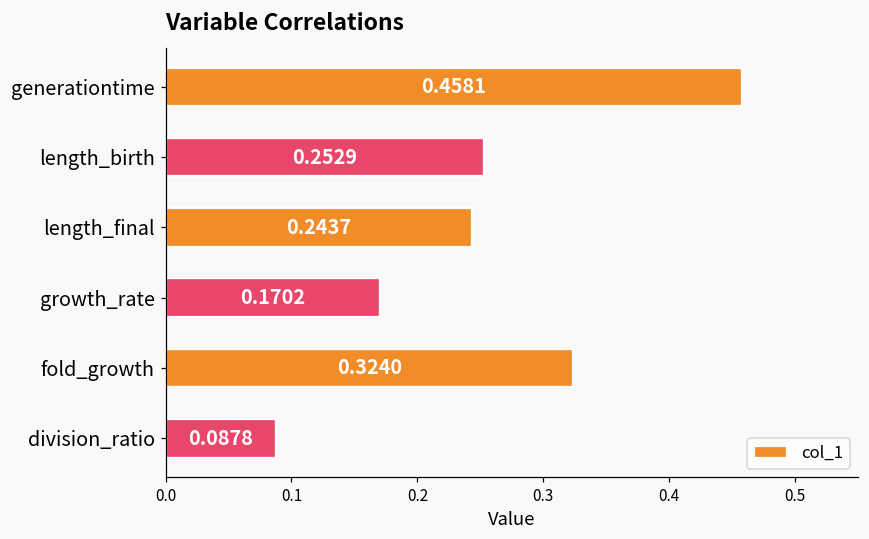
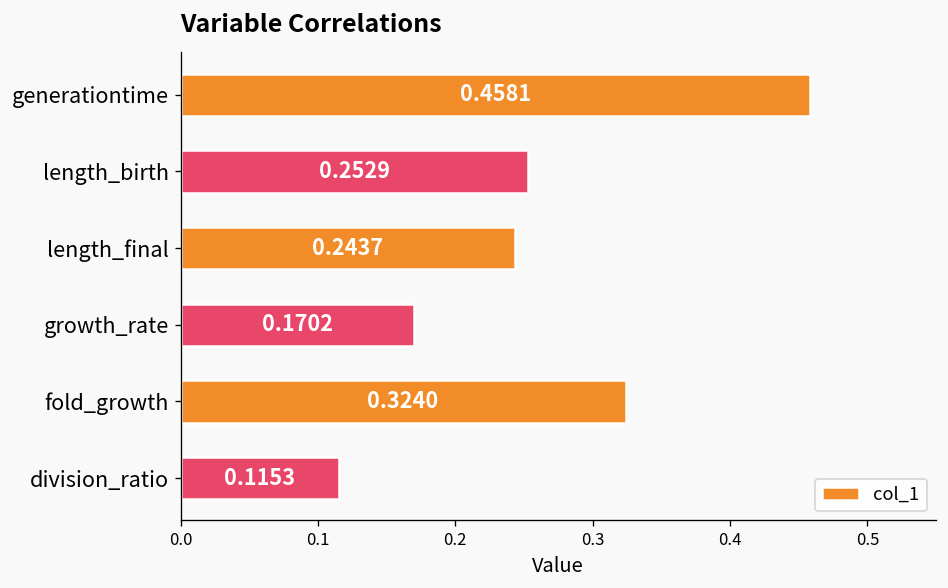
  {
    "generationtime": 0.4581,
    "length_birth": 0.2529,
    "length_final": 0.2437,
    "growth_rate": 0.1702,
    "fold_growth": 0.3240,
-   "division_ratio": 0.0878
+   "division_ratio": 0.1153
  }
